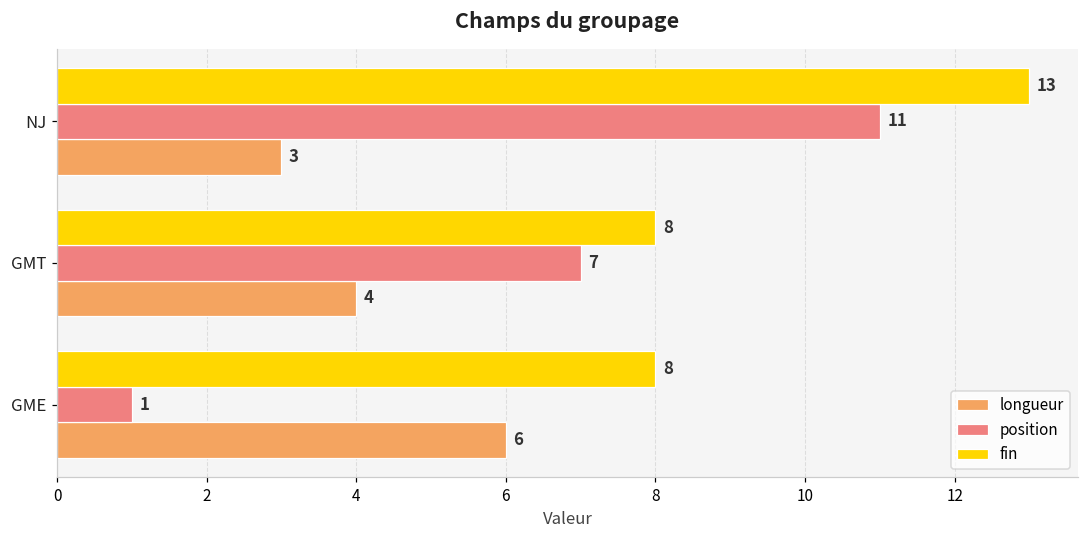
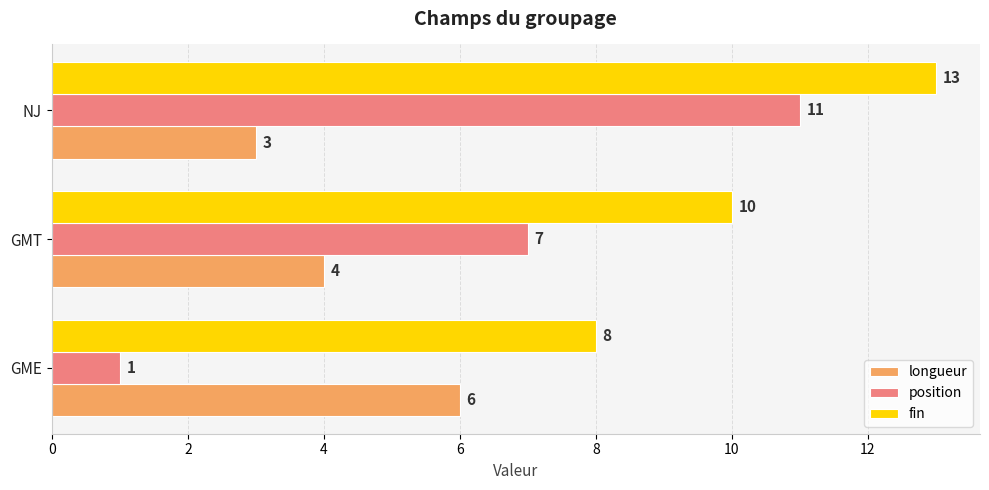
  {
    "fin": {
      "NJ": 13,
-     "GMT": 8,
+     "GMT": 10,
      "GME": 8
    }
  }
